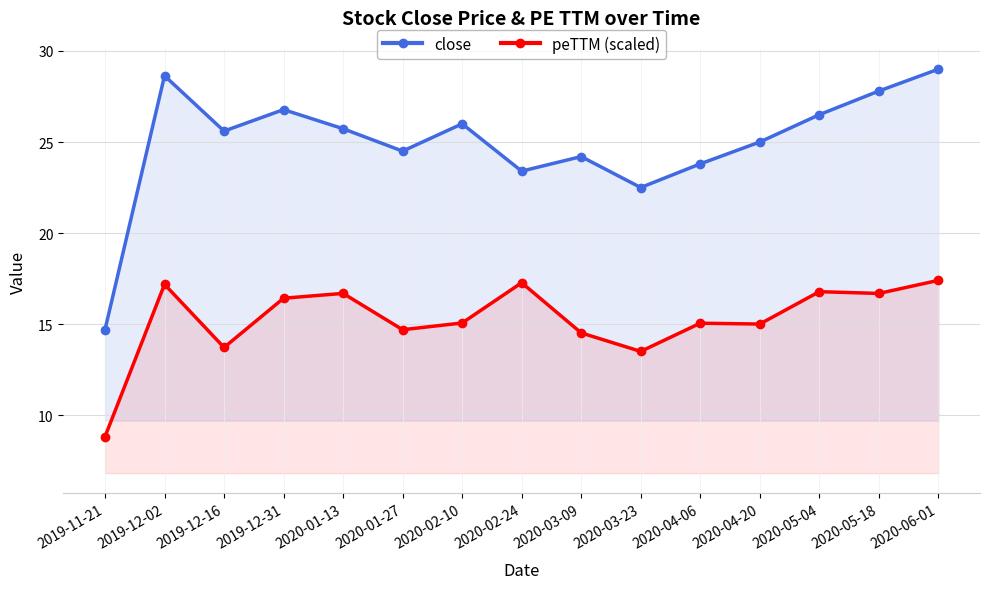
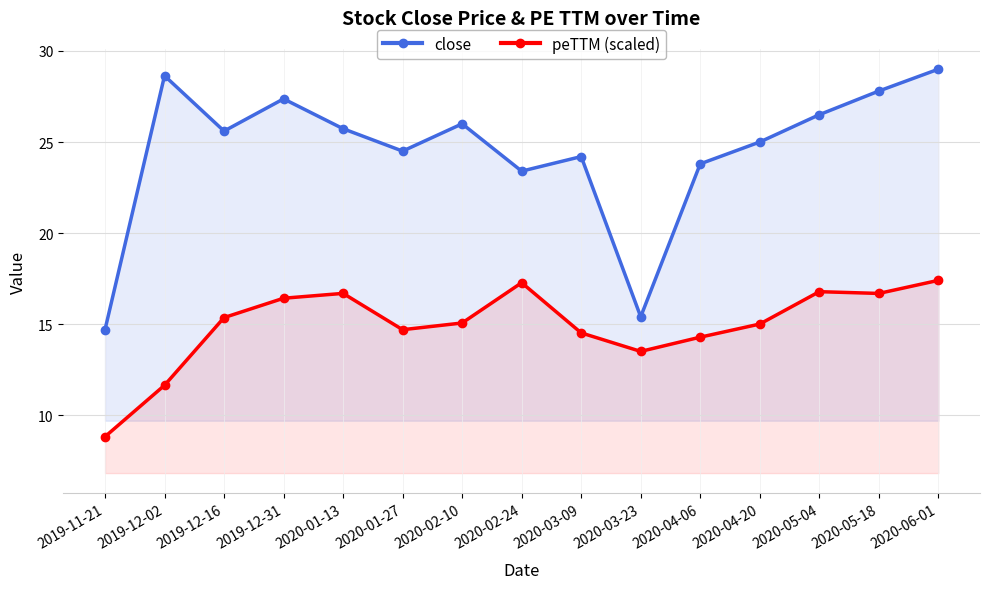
  {
    "close": {
      "2019-11-21": 14.7,
      "2019-12-02": 28.6,
      "2019-12-16": 25.6,
-     "2019-12-31": 26.8,
+     "2019-12-31": 27.4,
      "2020-01-13": 25.7,
      "2020-01-27": 24.5,
      "2020-02-10": 26.0,
      "2020-02-24": 23.4,
      "2020-03-09": 24.2,
-     "2020-03-23": 22.5,
+     "2020-03-23": 15.4,
      "2020-04-06": 23.8,
      "2020-04-20": 25.0,
      "2020-05-04": 26.5,
      "2020-05-18": 27.8,
      "2020-06-01": 29.0
    },
    "peTTM (scaled)": {
      "2019-11-21": 8.8,
-     "2019-12-02": 17.2,
-     "2019-12-16": 13.7,
+     "2019-12-02": 11.6,
+     "2019-12-16": 15.4,
      "2019-12-31": 16.4,
      "2020-01-13": 16.7,
      "2020-01-27": 14.7,
      "2020-02-10": 15.1,
      "2020-02-24": 17.3,
      "2020-03-09": 14.5,
      "2020-03-23": 13.5,
-     "2020-04-06": 15.0,
+     "2020-04-06": 14.3,
      "2020-04-20": 15.0,
      "2020-05-04": 16.8,
      "2020-05-18": 16.7,
      "2020-06-01": 17.4
    }
  }
